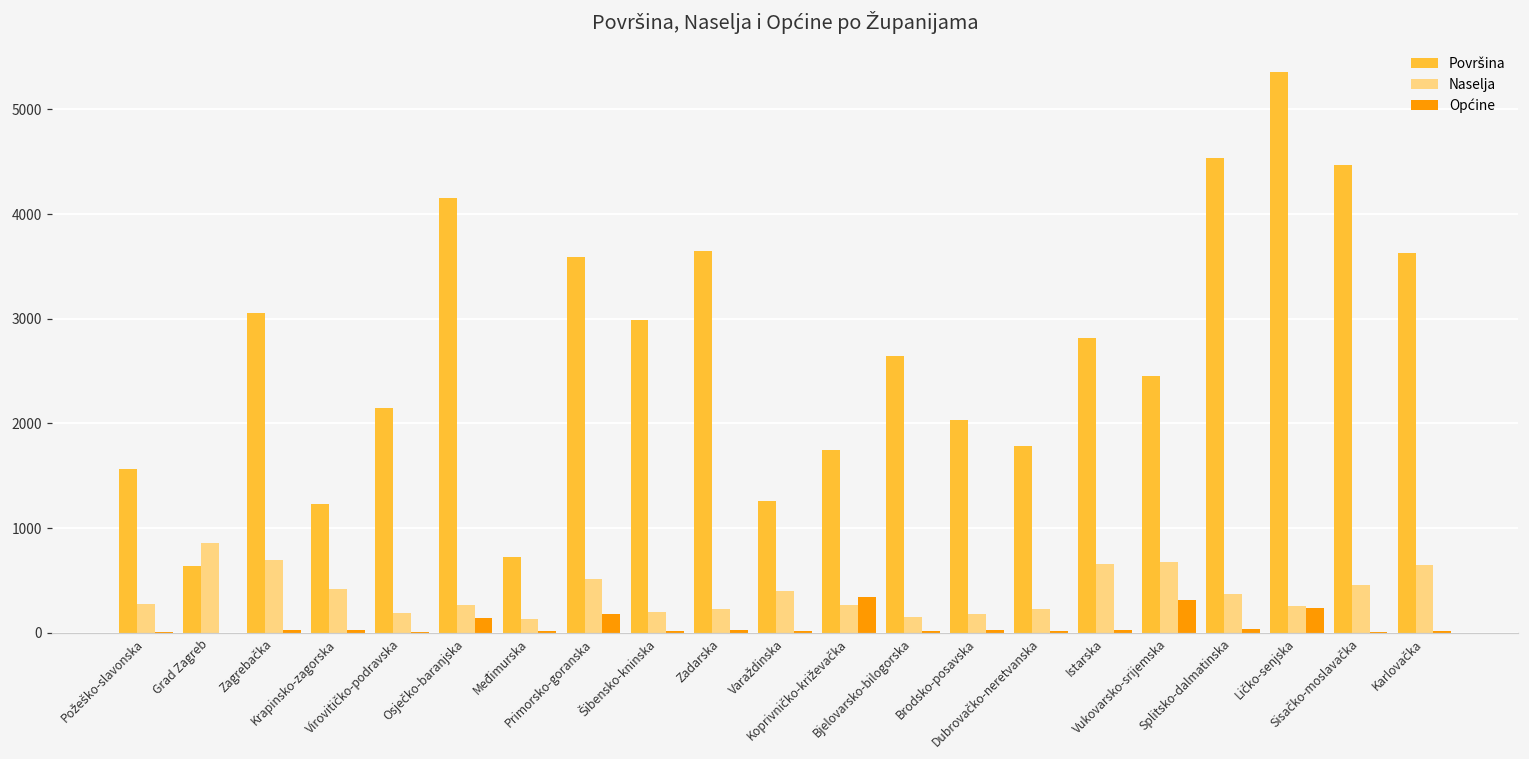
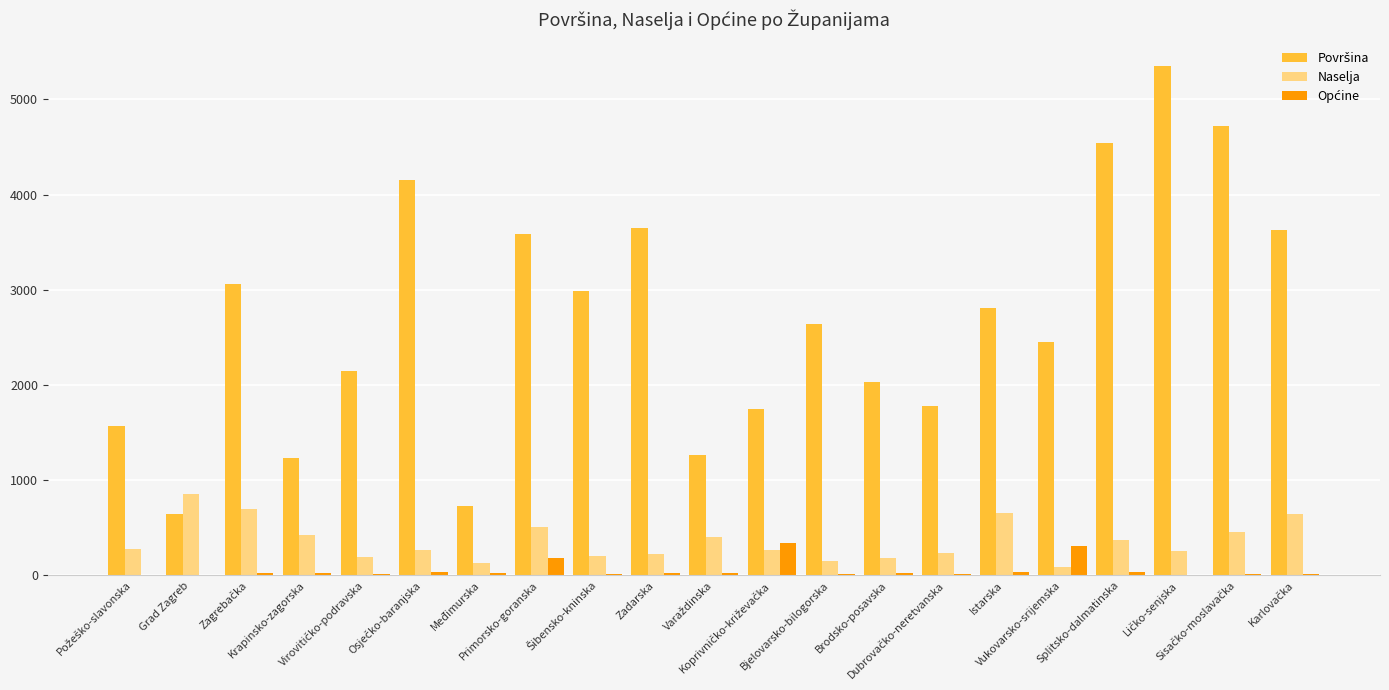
  {
    "Površina": {
      "Požeško-slavonska": 1600,
      "Grad Zagreb": 600,
      "Zagrebačka": 3100,
      "Krapinsko-zagorska": 1200,
      "Virovitičko-podravska": 2200,
      "Osječko-baranjska": 4200,
      "Međimurska": 700,
      "Primorsko-goranska": 3600,
      "Šibensko-kninska": 3000,
      "Zadarska": 3600,
      "Varaždinska": 1300,
      "Koprivničko-križevačka": 1700,
      "Bjelovarsko-bilogorska": 2600,
      "Brodsko-posavska": 2000,
      "Dubrovačko-neretvanska": 1800,
      "Istarska": 2800,
      "Vukovarsko-srijemska": 2500,
      "Splitsko-dalmatinska": 4500,
      "Ličko-senjska": 5400,
-     "Sisačko-moslavačka": 4500,
+     "Sisačko-moslavačka": 4700,
      "Karlovačka": 3600
    },
    "Naselja": {
      "Požeško-slavonska": 300,
      "Grad Zagreb": 900,
      "Zagrebačka": 700,
      "Krapinsko-zagorska": 400,
      "Virovitičko-podravska": 200,
      "Osječko-baranjska": 300,
      "Međimurska": 100,
      "Primorsko-goranska": 500,
      "Šibensko-kninska": 200,
      "Zadarska": 200,
      "Varaždinska": 400,
      "Koprivničko-križevačka": 300,
      "Bjelovarsko-bilogorska": 100,
      "Brodsko-posavska": 200,
      "Dubrovačko-neretvanska": 200,
      "Istarska": 700,
-     "Vukovarsko-srijemska": 700,
+     "Vukovarsko-srijemska": 100,
      "Splitsko-dalmatinska": 400,
      "Ličko-senjska": 300,
      "Sisačko-moslavačka": 500,
      "Karlovačka": 600
    },
    "Općine": {
      "Grad Zagreb": 0,
-     "Osječko-baranjska": 100,
+     "Osječko-baranjska": 0,
      "Primorsko-goranska": 200,
      "Zadarska": 0,
      "Koprivničko-križevačka": 300,
      "Istarska": 0,
      "Vukovarsko-srijemska": 300,
      "Splitsko-dalmatinska": 0,
-     "Ličko-senjska": 200
+     "Ličko-senjska": 0
    }
  }
